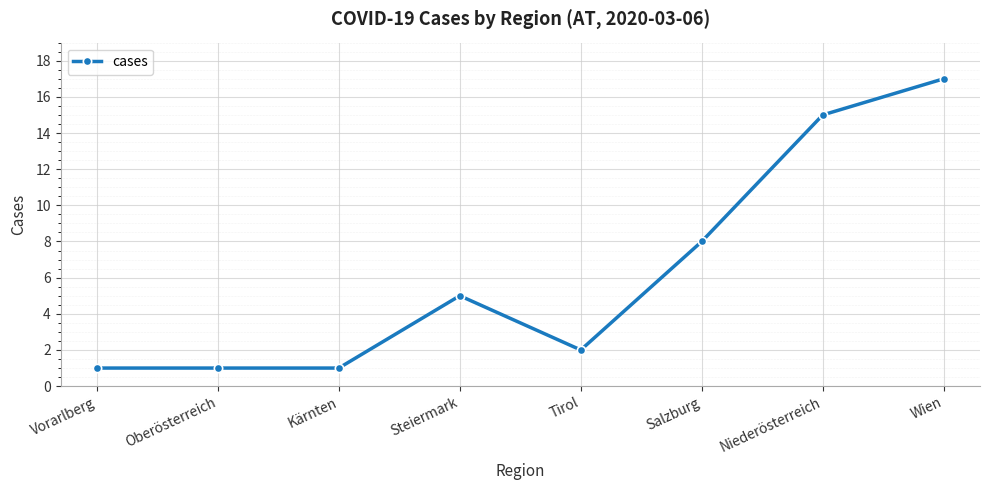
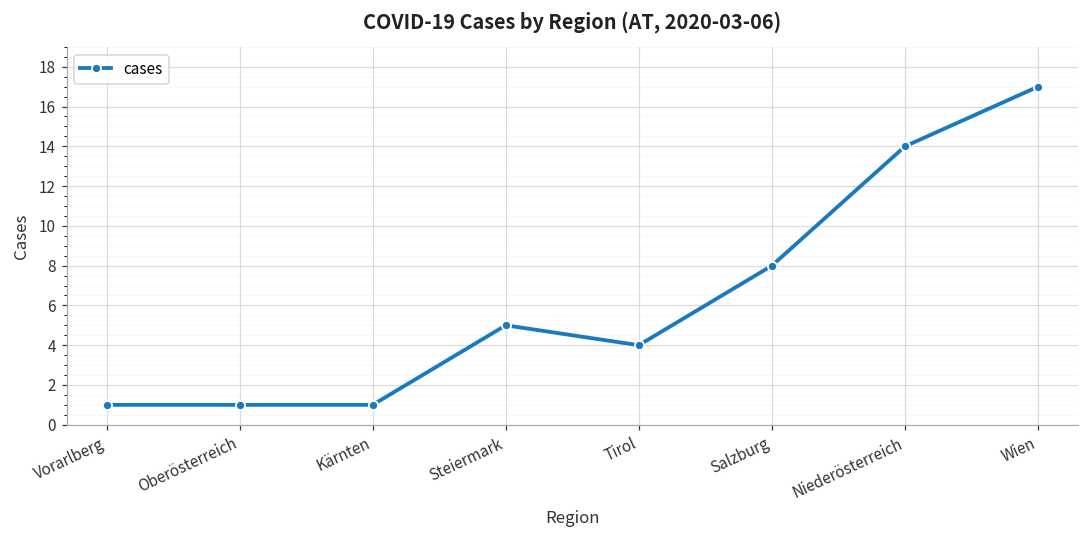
  {
    "Vorarlberg": 1,
    "Oberösterreich": 1,
    "Kärnten": 1,
    "Steiermark": 5,
-   "Tirol": 2,
+   "Tirol": 4,
    "Salzburg": 8,
-   "Niederösterreich": 15,
+   "Niederösterreich": 14,
    "Wien": 17
  }
